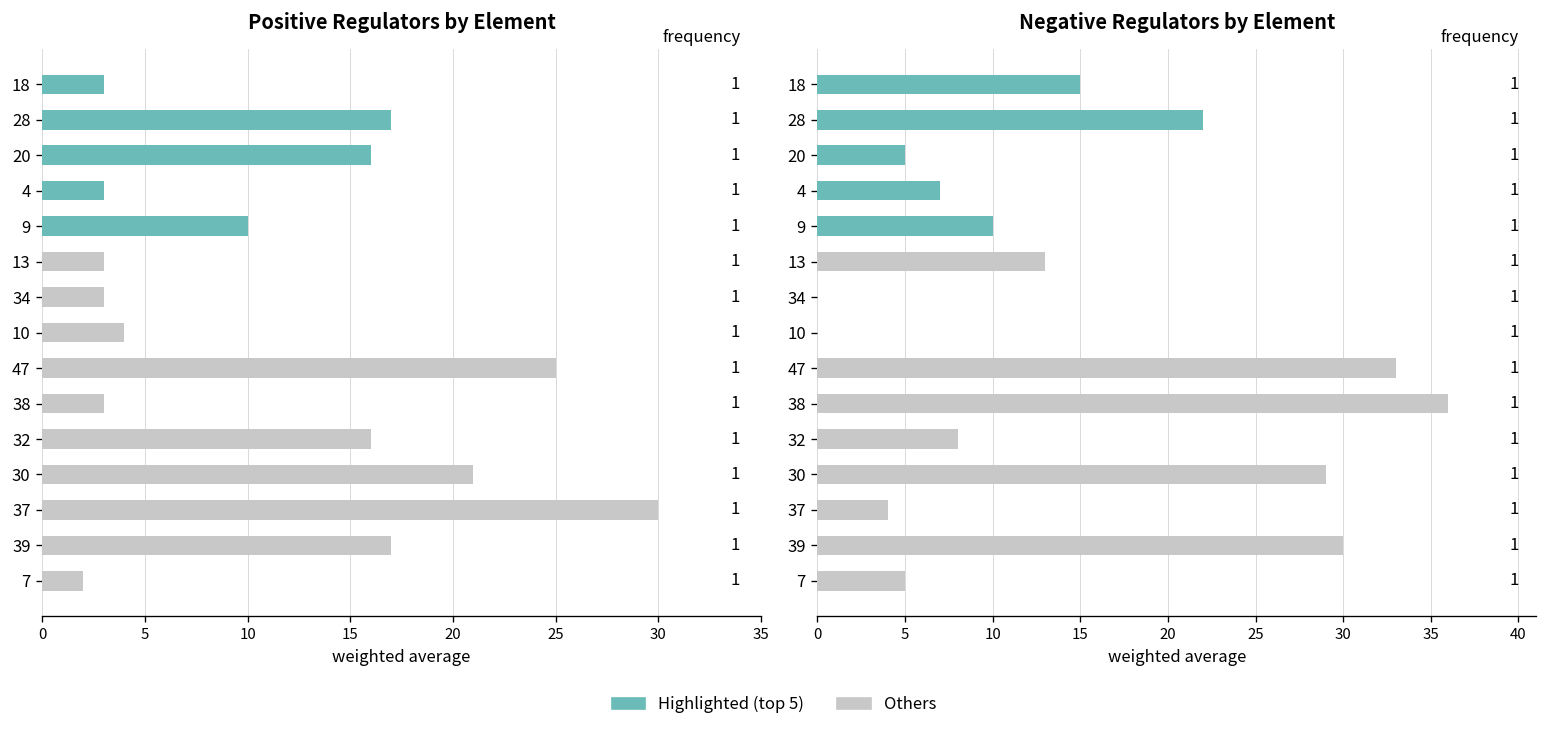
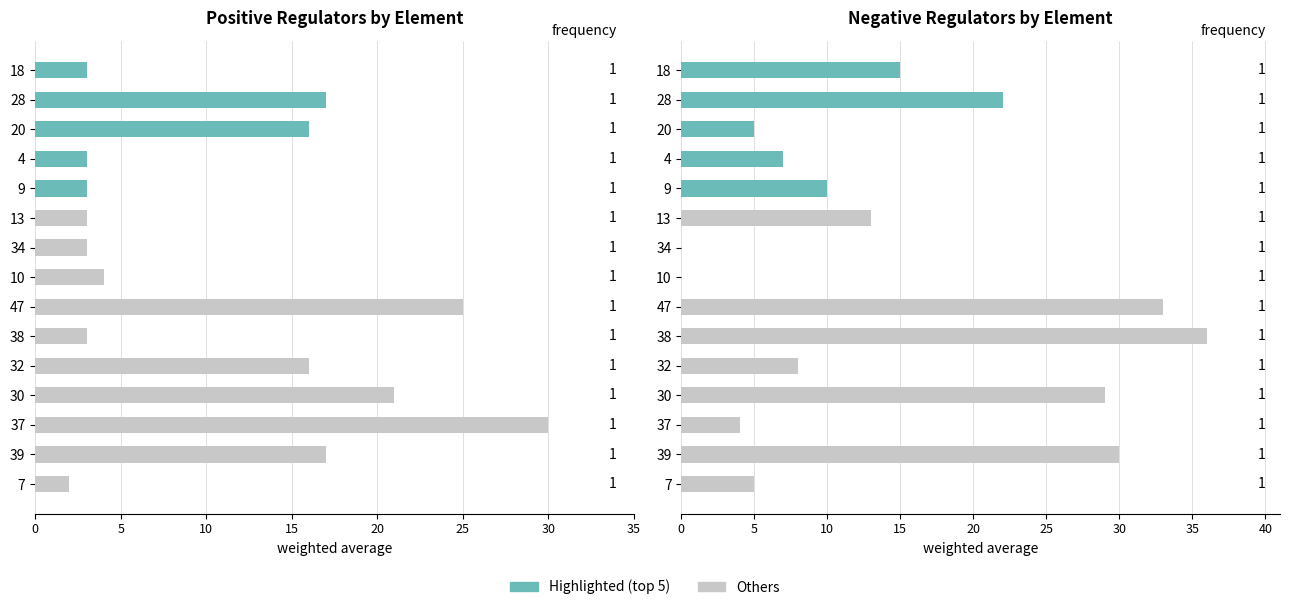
  {
    "Positive Regulators by Element": {
      "18": 3,
      "28": 17,
      "20": 16,
      "4": 3,
-     "9": 10,
+     "9": 3,
      "13": 3,
      "34": 3,
      "10": 4,
      "47": 25,
      "38": 3,
      "32": 16,
      "30": 21,
      "37": 30,
      "39": 17,
      "7": 2
    },
    "Negative Regulators by Element": {
      "18": 15.0,
      "28": 22.0,
      "20": 5.0,
      "4": 7.0,
      "9": 10.0,
      "13": 13.0,
      "34": 0.0,
      "10": 0.0,
      "47": 33.0,
      "38": 36.0,
      "32": 8.0,
      "30": 29.0,
      "37": 4.0,
      "39": 30.0,
      "7": 5.0
    }
  }
